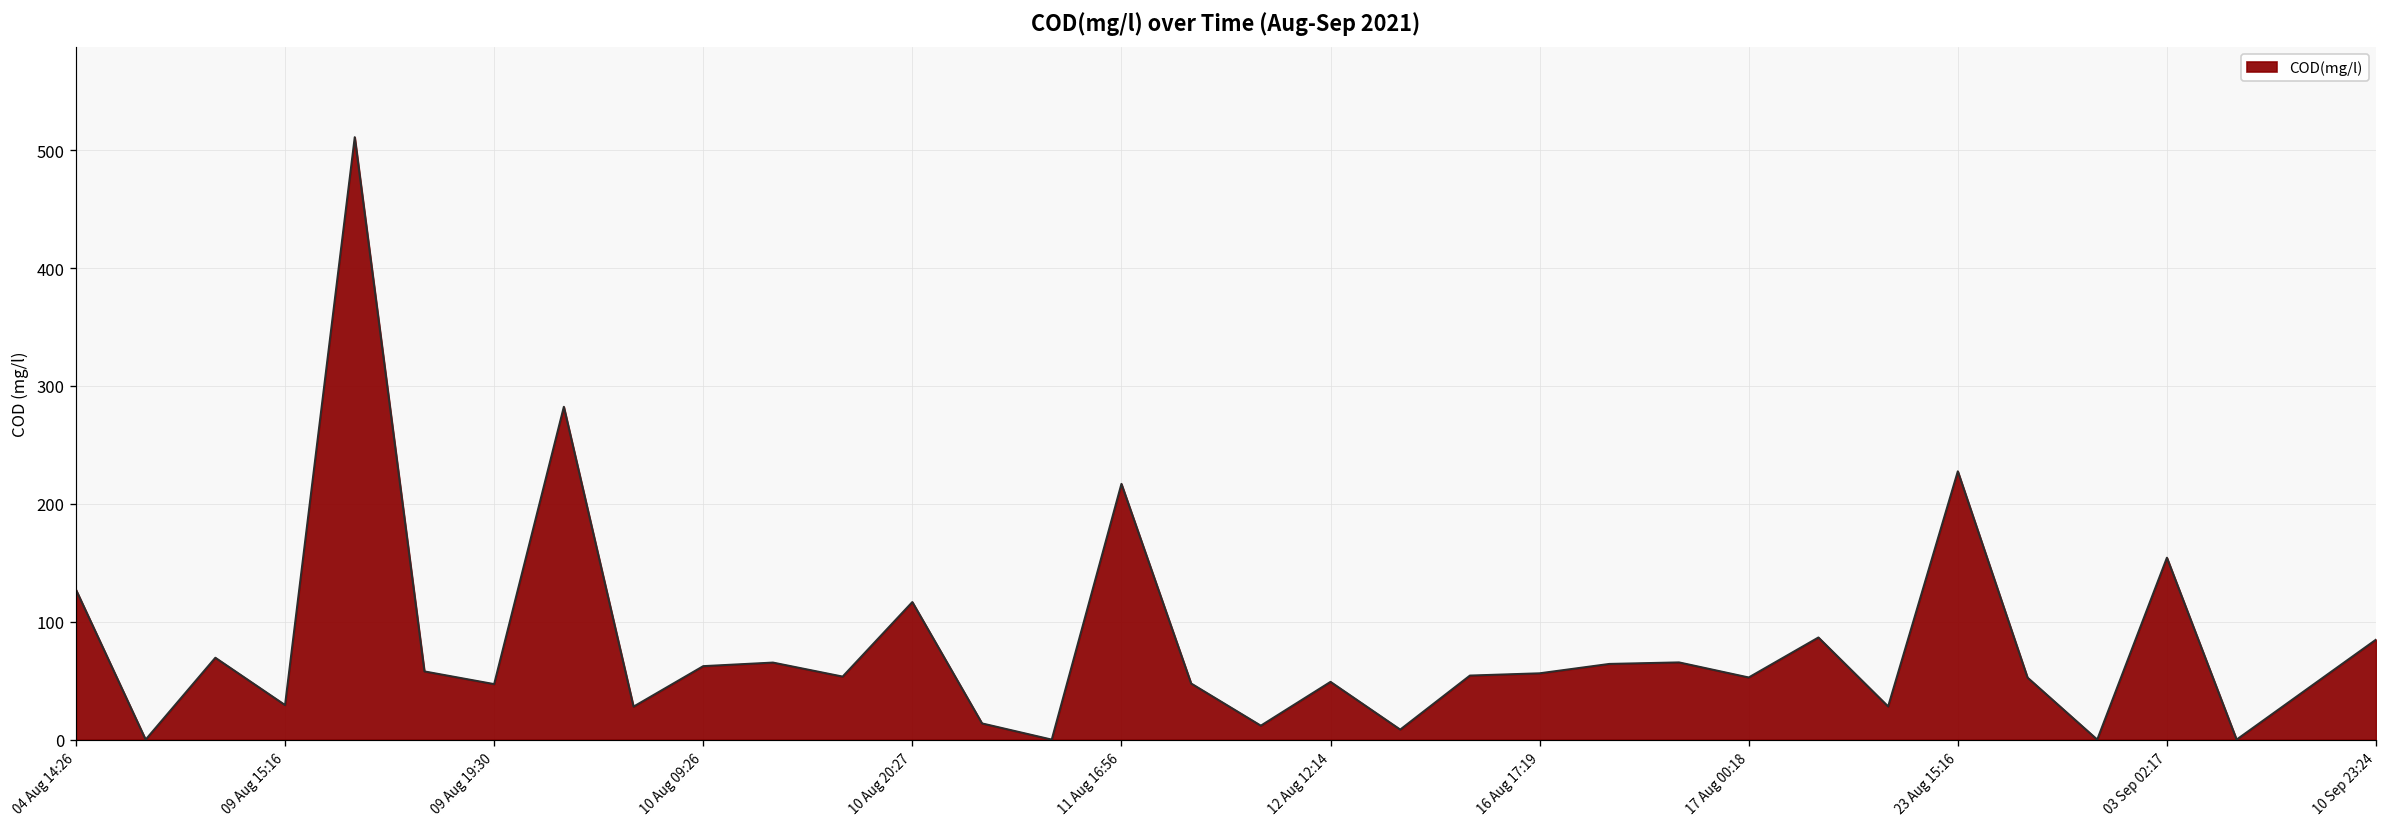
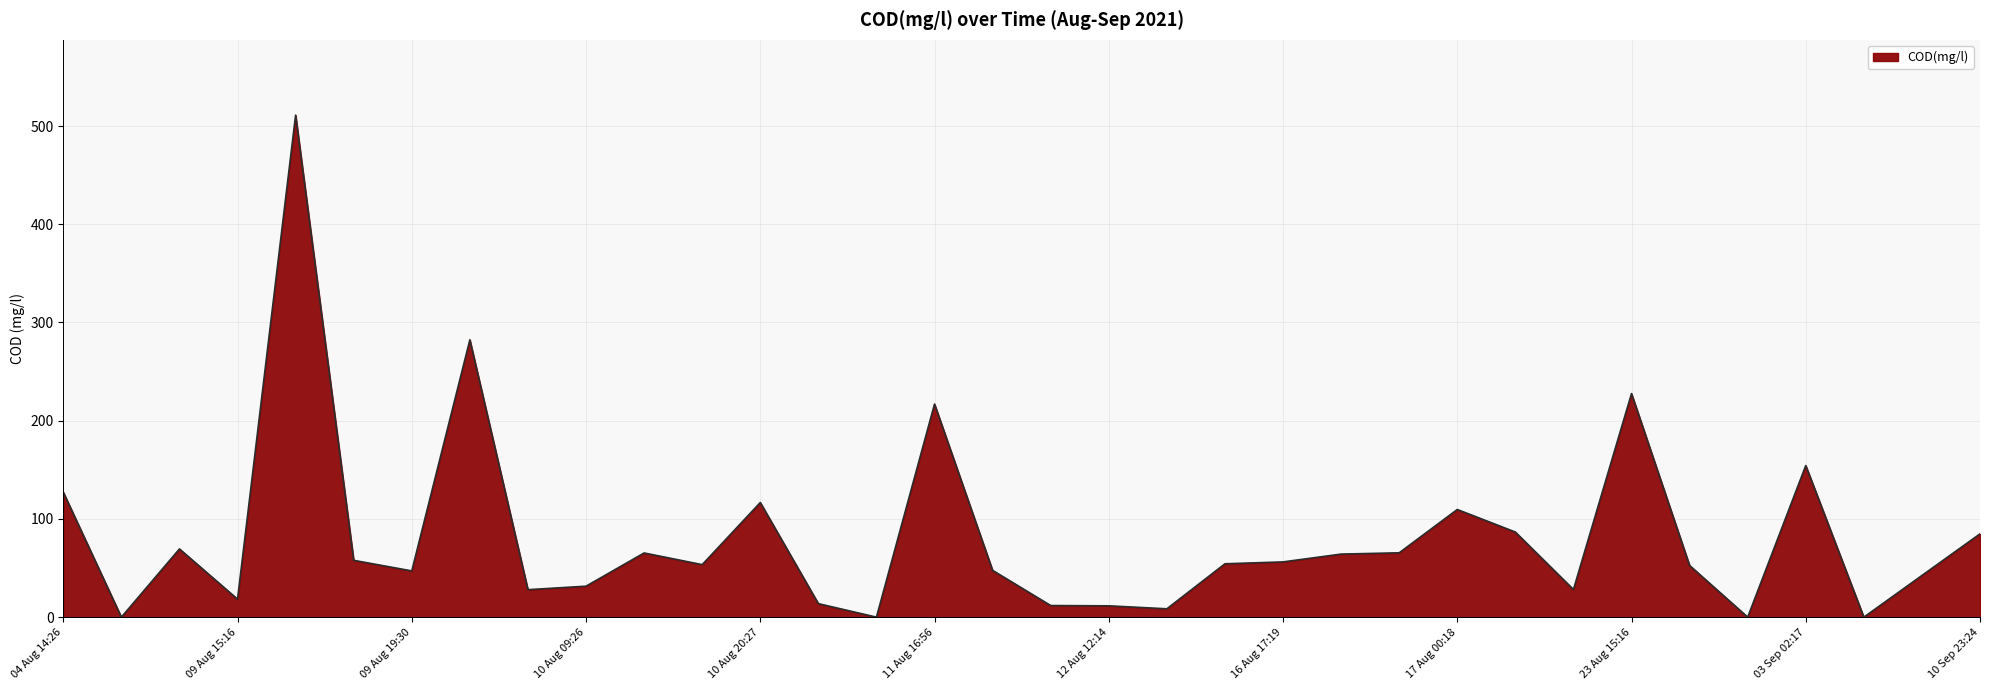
  {
    "04 Aug 14:26": 130,
-   "09 Aug 15:16": 30,
+   "09 Aug 15:16": 20,
    "09 Aug 19:30": 50,
-   "10 Aug 09:26": 60,
+   "10 Aug 09:26": 30,
    "10 Aug 20:27": 120,
    "11 Aug 16:56": 220,
-   "12 Aug 12:14": 50,
+   "12 Aug 12:14": 10,
    "16 Aug 17:19": 60,
-   "17 Aug 00:18": 50,
+   "17 Aug 00:18": 110,
    "23 Aug 15:16": 230,
    "03 Sep 02:17": 150,
    "10 Sep 23:24": 80
  }
